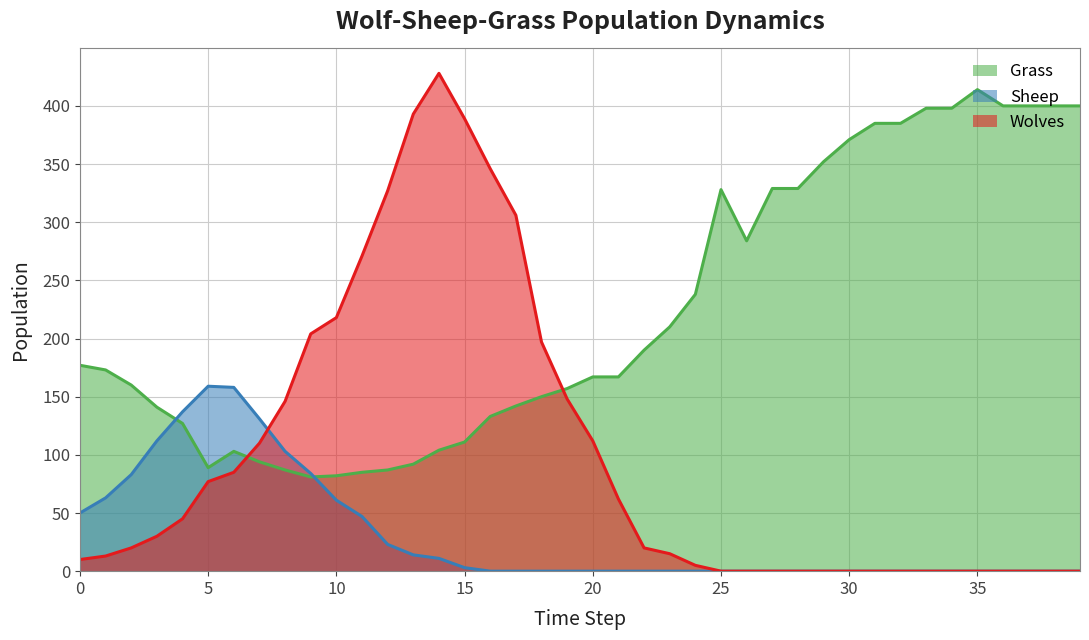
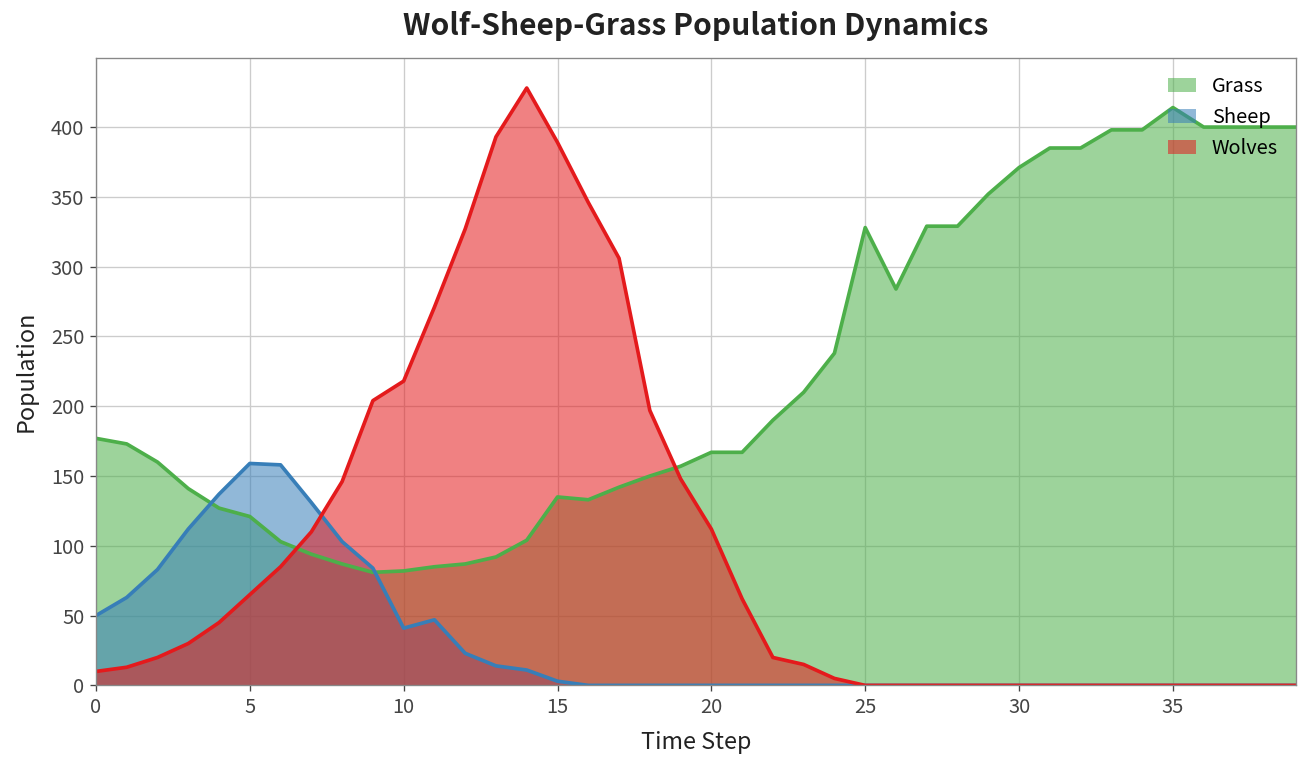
  {
    "Grass": {
      "0": 177,
-     "5": 89,
+     "5": 121,
      "10": 82,
-     "15": 111,
+     "15": 135,
      "20": 167,
      "25": 328,
      "30": 371,
      "35": 414
    },
    "Sheep": {
      "0": 50,
      "5": 159,
-     "10": 61,
+     "10": 41,
      "15": 3,
      "20": 0
    },
    "Wolves": {
      "0": 10,
-     "5": 77,
+     "5": 65,
      "10": 218,
      "15": 389,
      "20": 112
    }
  }
